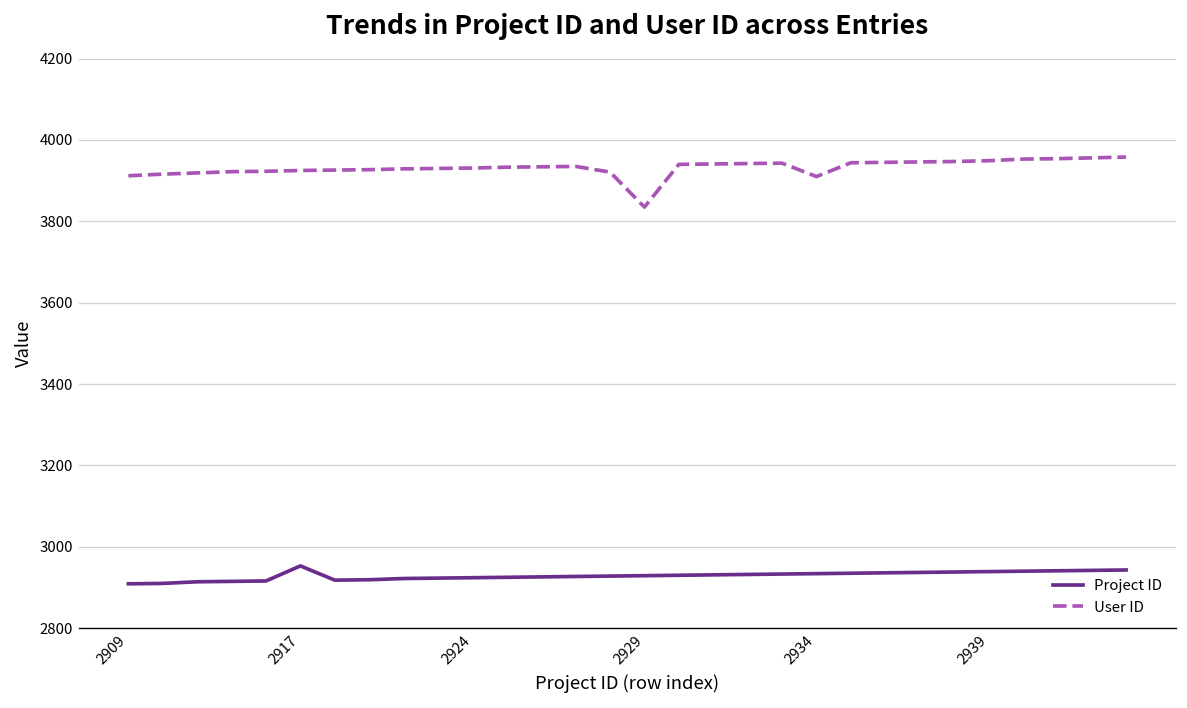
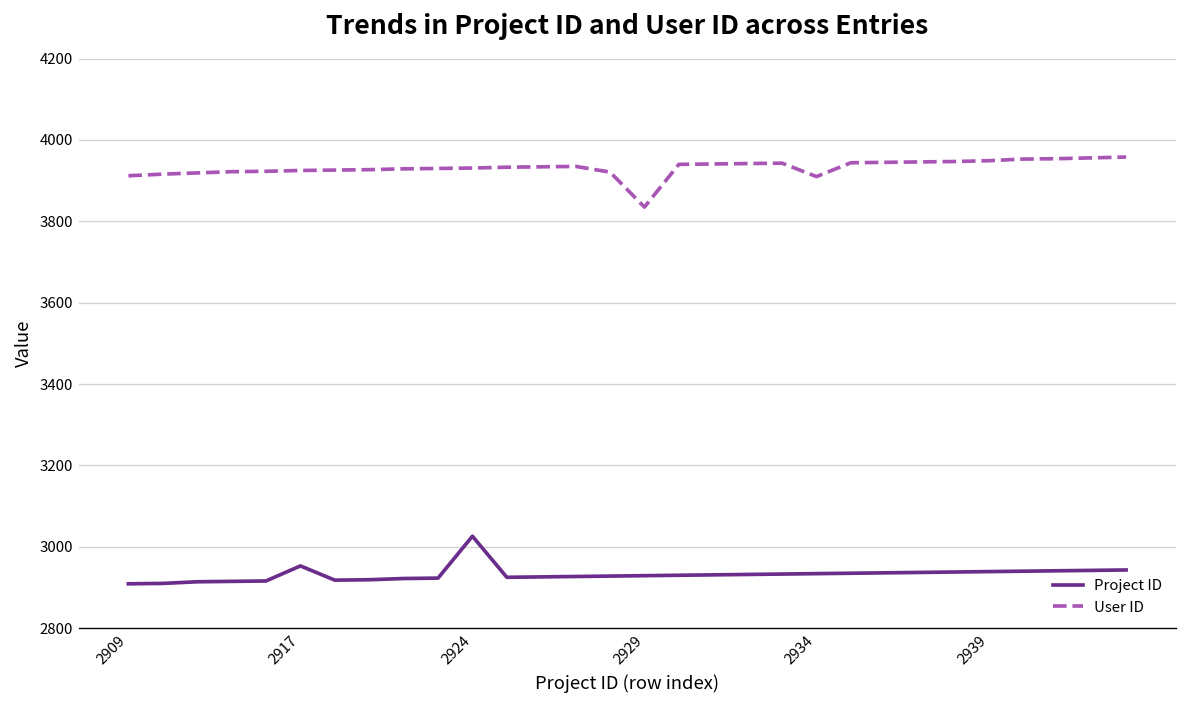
  {
    "Project ID": {
      "2909": 2910,
      "2917": 2950,
-     "2924": 2920,
+     "2924": 3030,
      "2929": 2930,
      "2934": 2930,
      "2939": 2940
    },
    "User ID": {
      "2909": 3910,
      "2917": 3930,
      "2924": 3930,
      "2929": 3840,
      "2934": 3910,
      "2939": 3950
    }
  }
